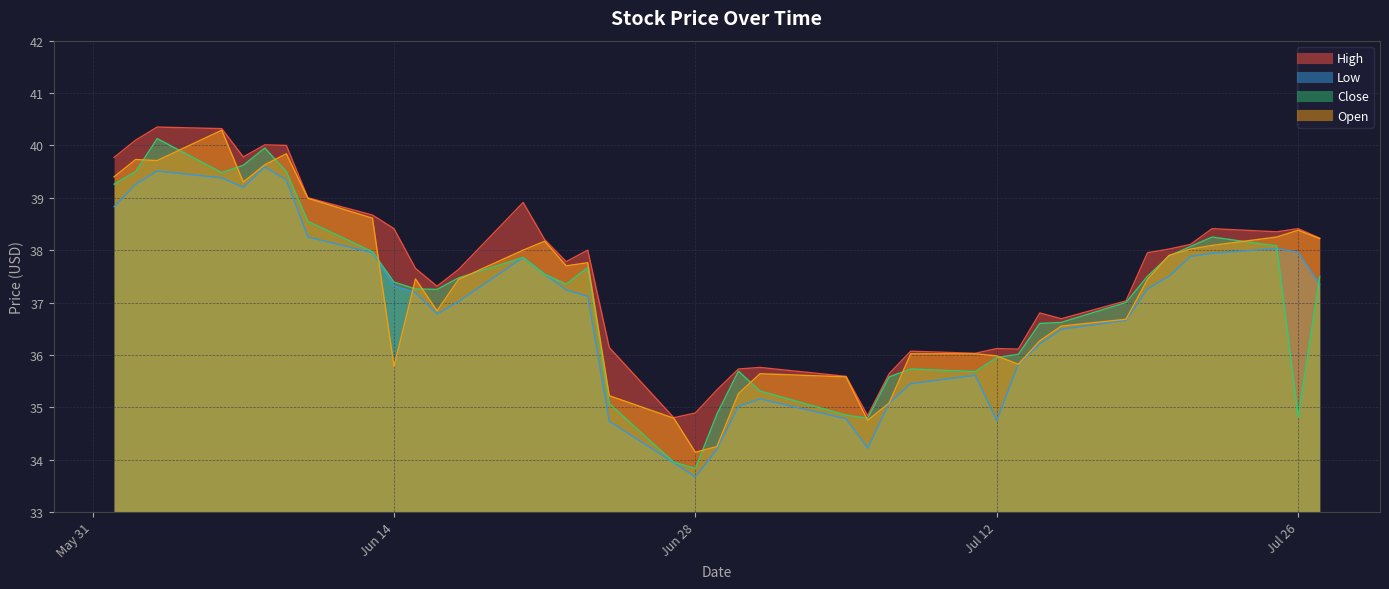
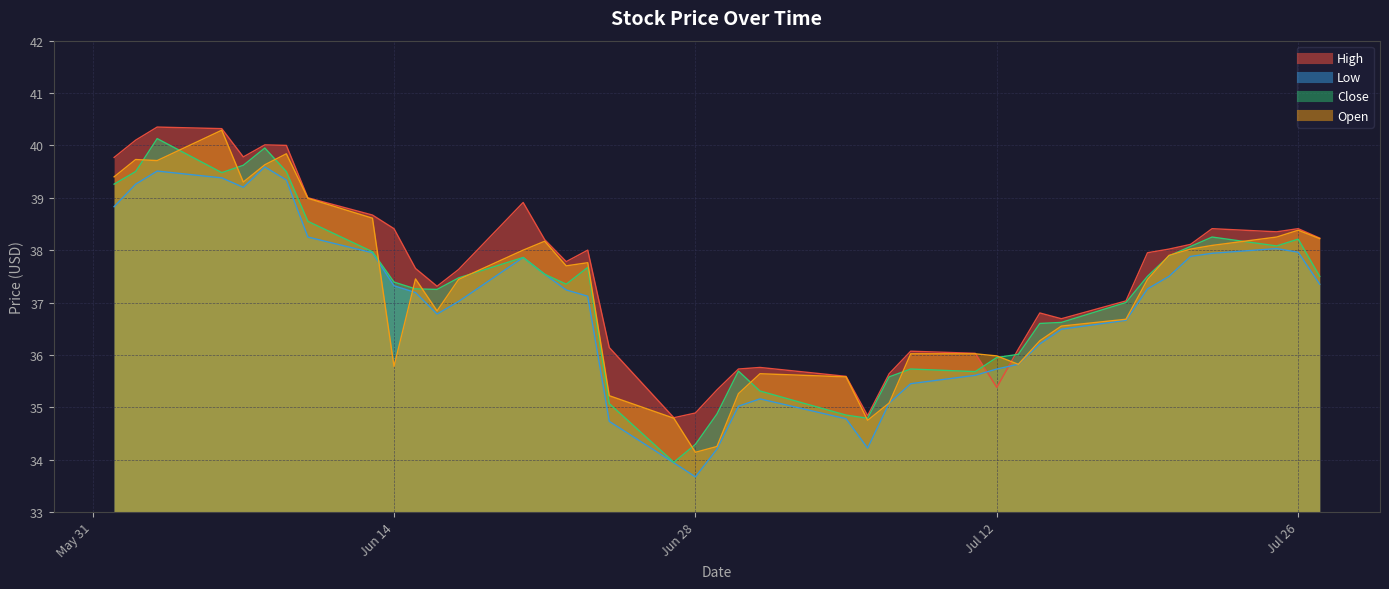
  {
    "High": {
      "Jun 14": 38.4,
      "Jun 28": 34.9,
-     "Jul 12": 36.1
+     "Jul 12": 35.4
    },
    "Low": {
      "Jun 14": 37.3,
      "Jun 28": 33.7,
-     "Jul 12": 34.8,
+     "Jul 12": 35.7,
      "Jul 26": 38.0
    },
    "Close": {
      "Jun 14": 37.4,
-     "Jun 28": 33.8,
-     "Jul 26": 34.8
+     "Jun 28": 34.3,
+     "Jul 26": 38.2
    },
    "Open": {
      "Jun 14": 35.8,
      "Jun 28": 34.1
    }
  }
